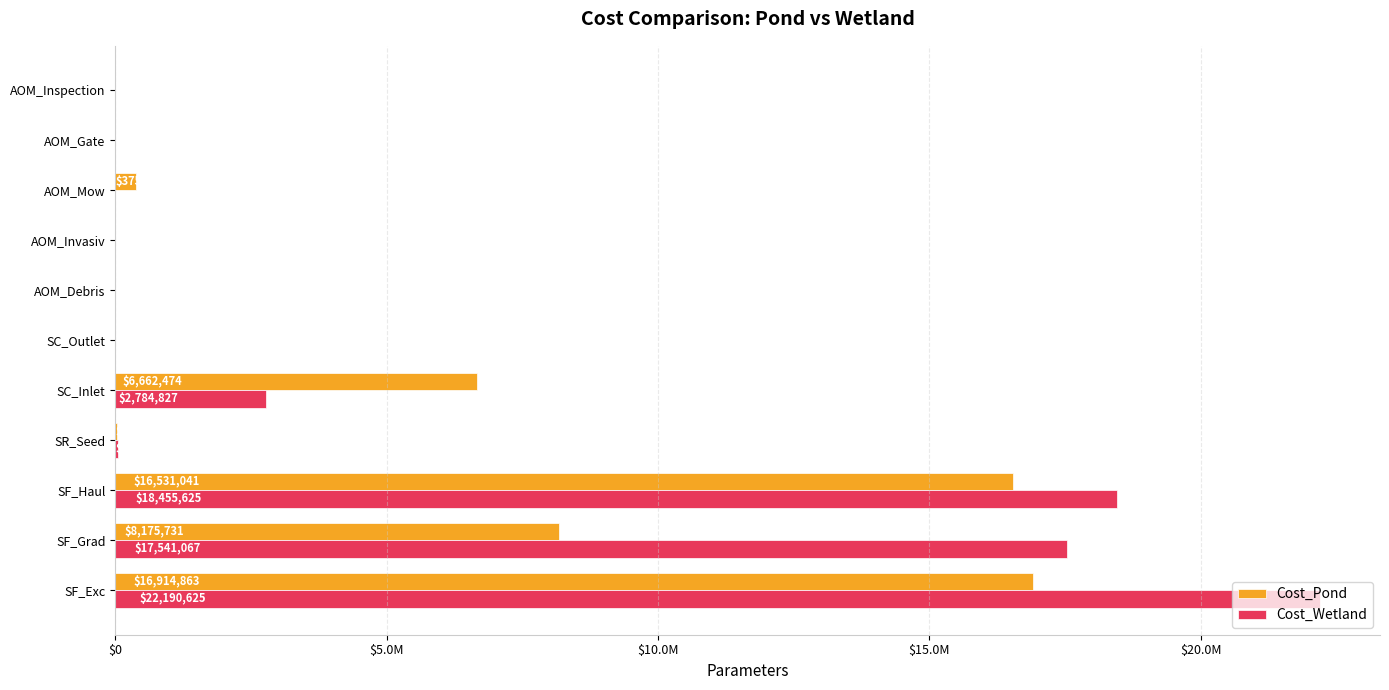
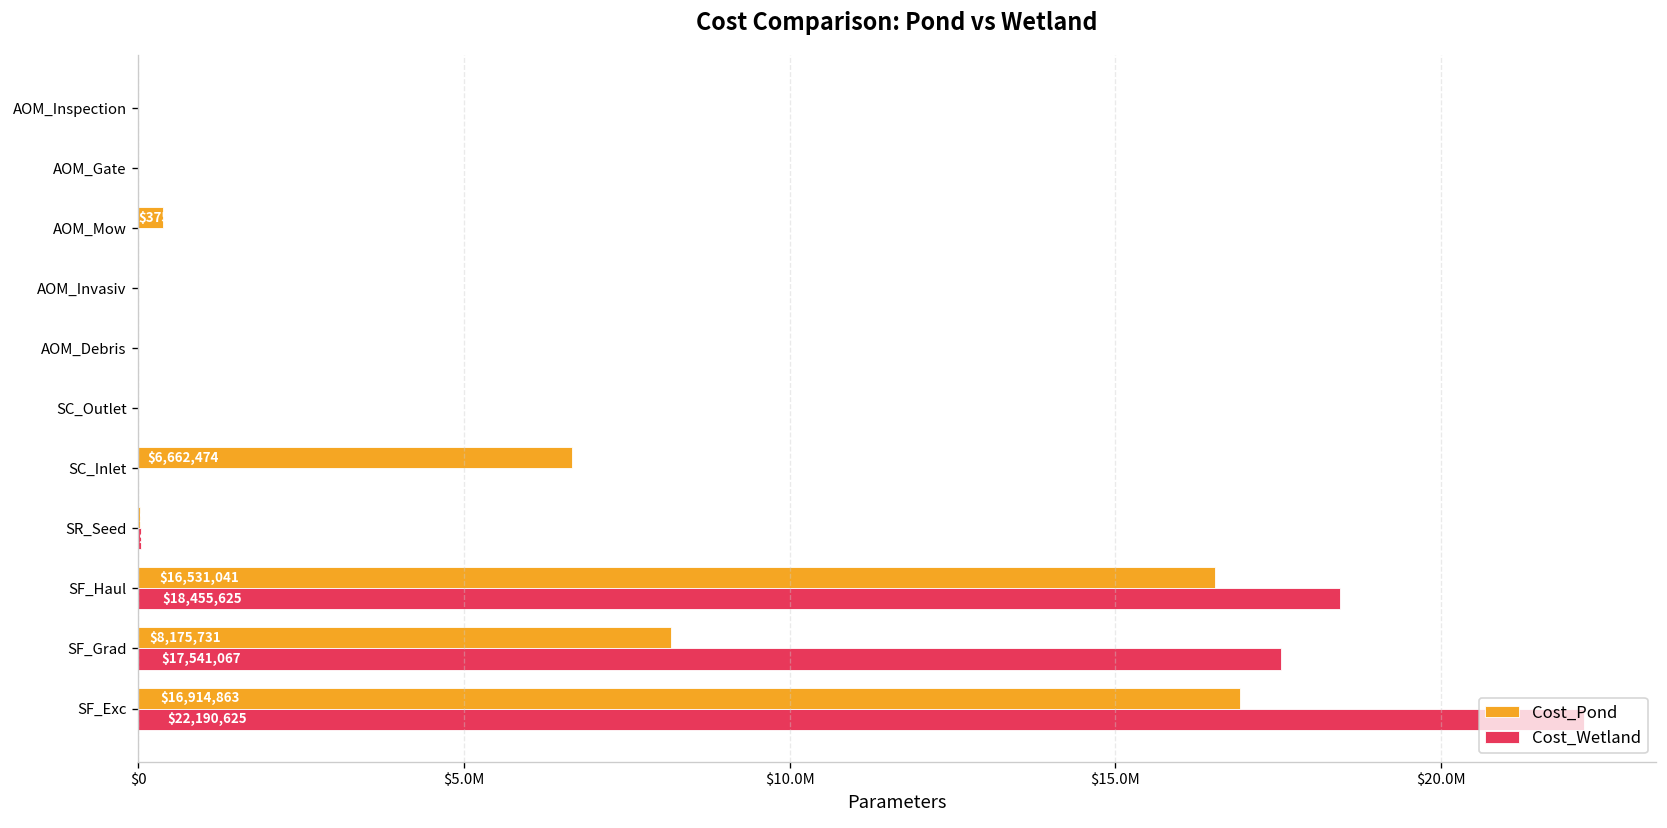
  {
    "Cost_Pond": {
      "SC_Inlet": "$6,662,474",
      "SF_Haul": "$16,531,041",
      "SF_Grad": "$8,175,731",
      "SF_Exc": "$16,914,863"
    },
    "Cost_Wetland": {
-     "SC_Inlet": "$2800000",
+     "SC_Inlet": "$0",
      "SR_Seed": "$0"
    }
  }
